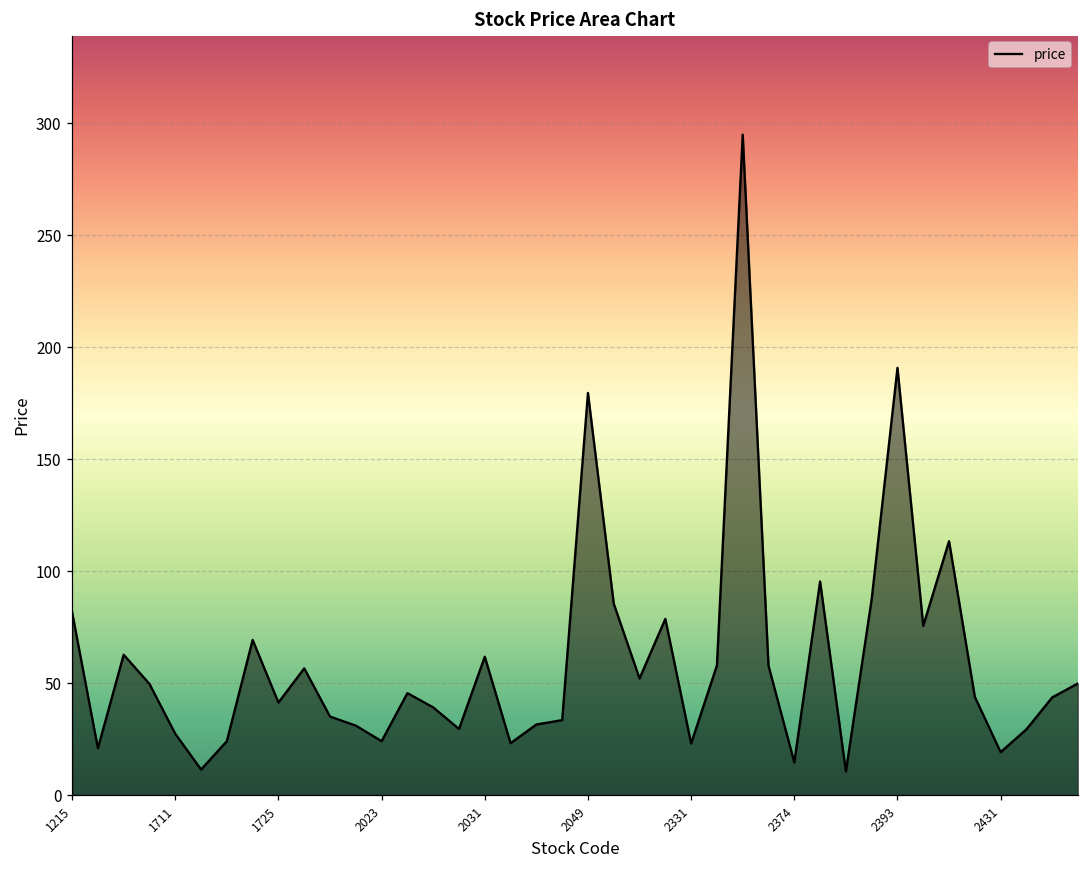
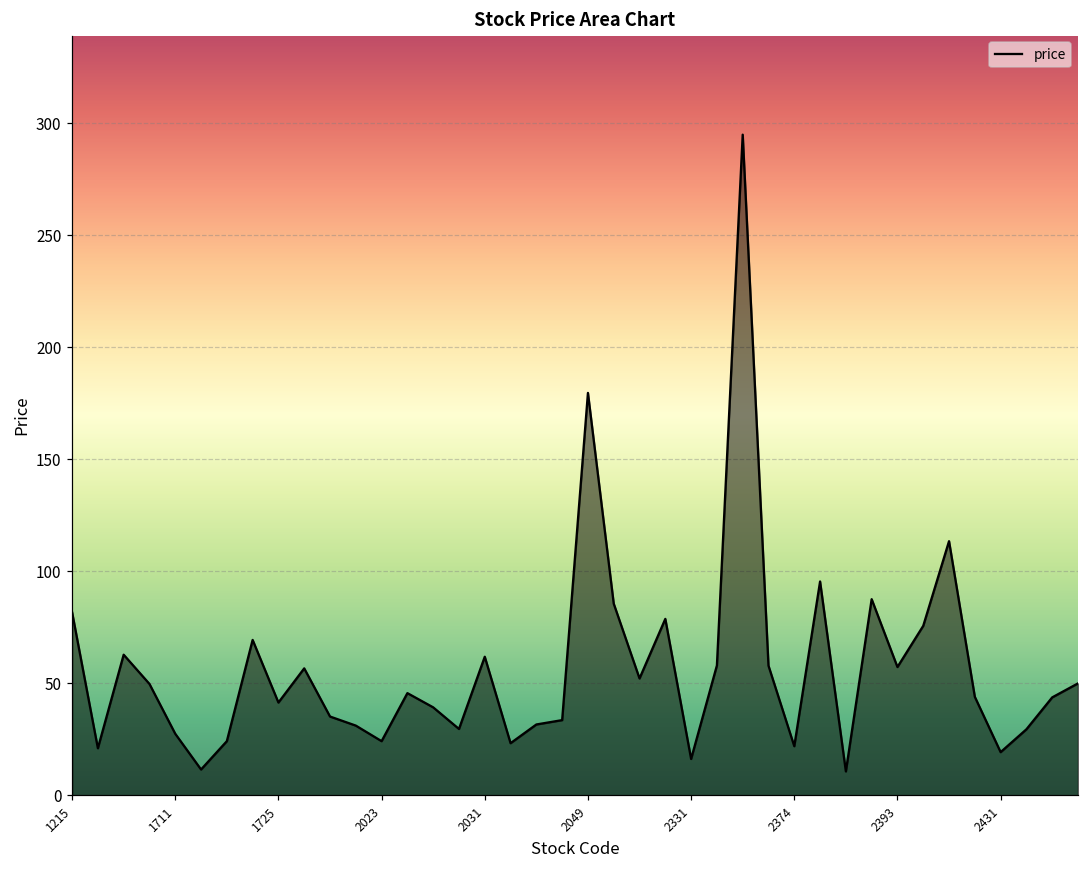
  {
    "1215": 82,
    "1711": 28,
    "1725": 41,
    "2023": 24,
    "2031": 62,
    "2049": 180,
-   "2331": 23,
-   "2374": 15,
-   "2393": 191,
+   "2331": 16,
+   "2374": 22,
+   "2393": 57,
    "2431": 19
  }
